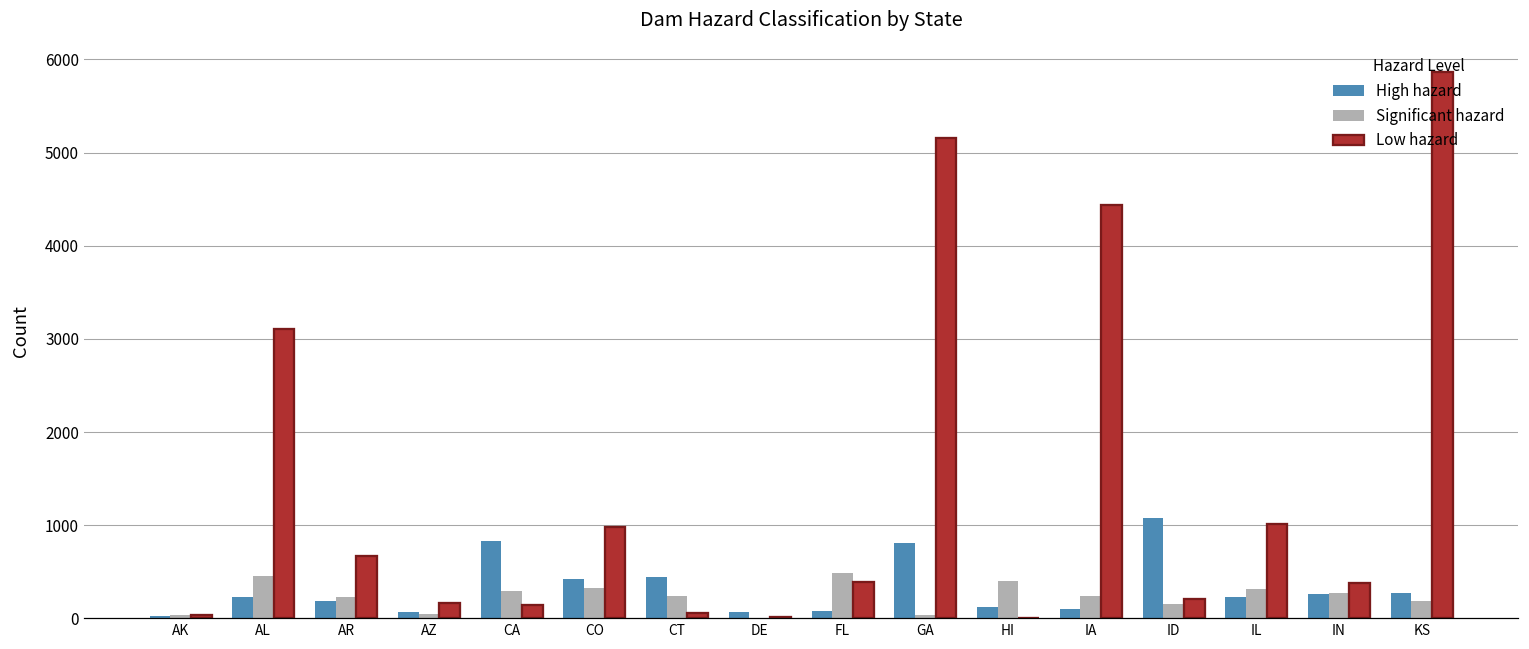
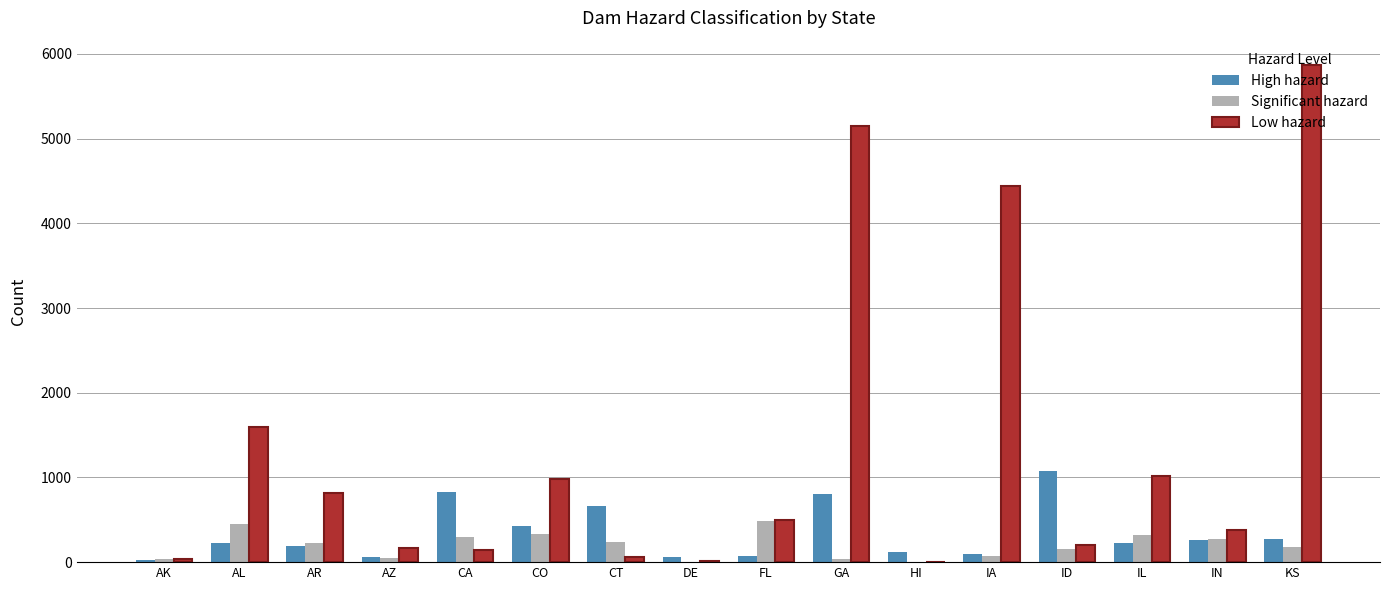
  {
    "High hazard": {
      "AL": 200,
      "AR": 200,
      "AZ": 100,
      "CA": 800,
      "CO": 400,
-     "CT": 400,
+     "CT": 700,
      "DE": 100,
      "FL": 100,
      "GA": 800,
      "HI": 100,
      "IA": 100,
      "ID": 1100,
      "IL": 200,
      "IN": 300,
      "KS": 300
    },
    "Significant hazard": {
      "AK": 0,
      "AL": 500,
      "AR": 200,
      "AZ": 0,
      "CA": 300,
      "CO": 300,
      "CT": 200,
      "FL": 500,
      "GA": 0,
-     "HI": 400,
-     "IA": 200,
+     "HI": 0,
+     "IA": 100,
      "ID": 200,
      "IL": 300,
      "IN": 300,
      "KS": 200
    },
    "Low hazard": {
      "AK": 0,
-     "AL": 3100,
-     "AR": 700,
+     "AL": 1600,
+     "AR": 800,
      "AZ": 200,
      "CA": 100,
      "CO": 1000,
      "CT": 100,
-     "FL": 400,
+     "FL": 500,
      "GA": 5200,
      "IA": 4400,
      "ID": 200,
      "IL": 1000,
      "IN": 400,
      "KS": 5900
    }
  }
